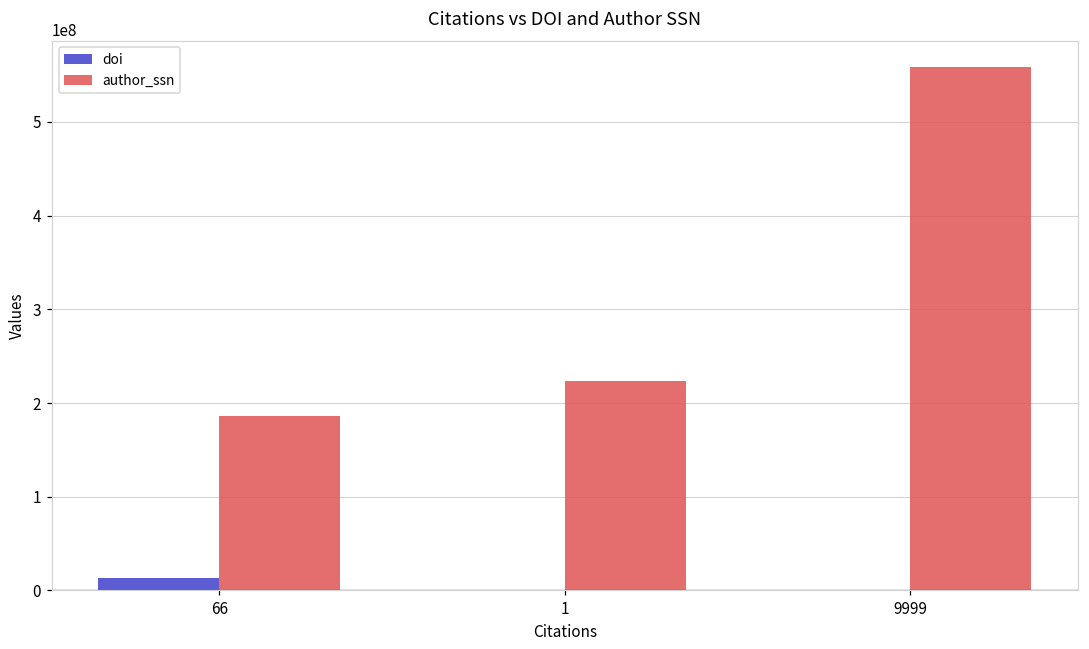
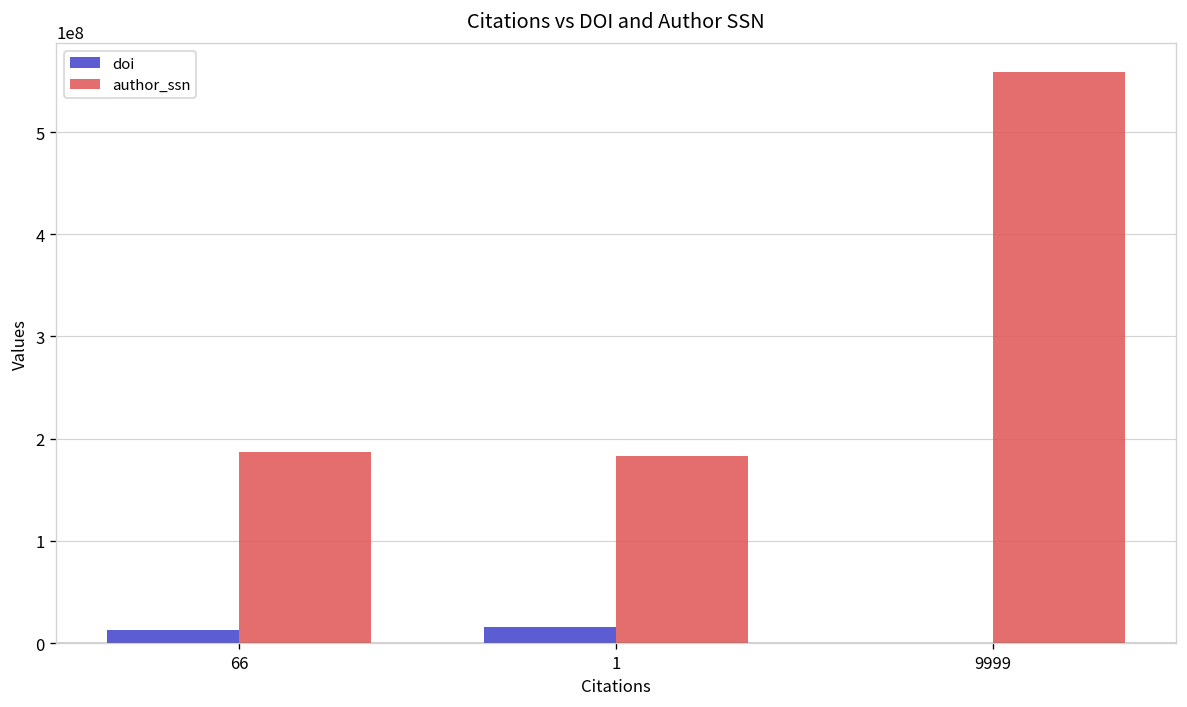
  {
    "doi": {
      "66": 10000000,
-     "1": 0
+     "1": 20000000
    },
    "author_ssn": {
      "66": 190000000,
-     "1": 220000000,
+     "1": 180000000,
      "9999": 560000000
    }
  }
